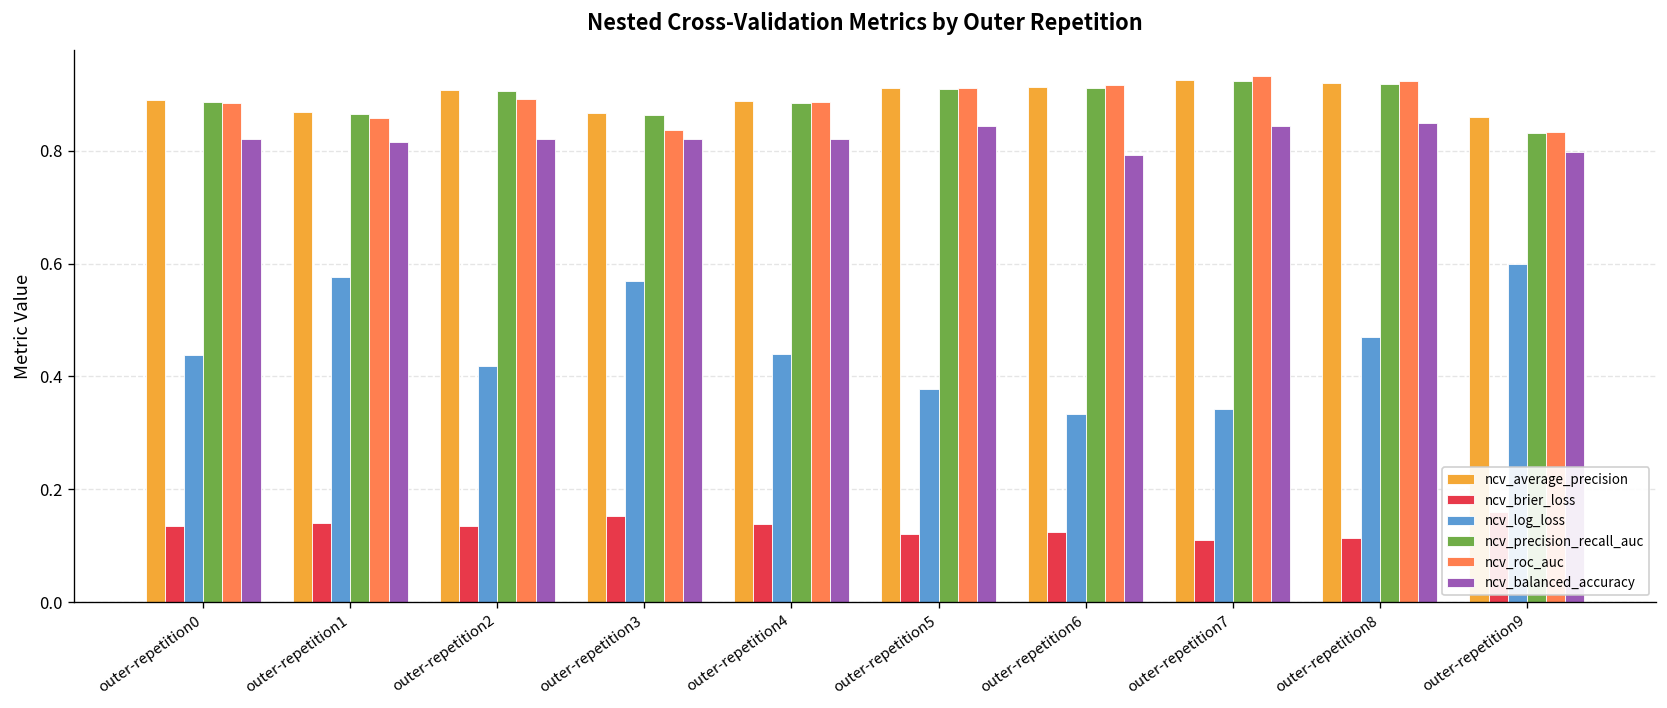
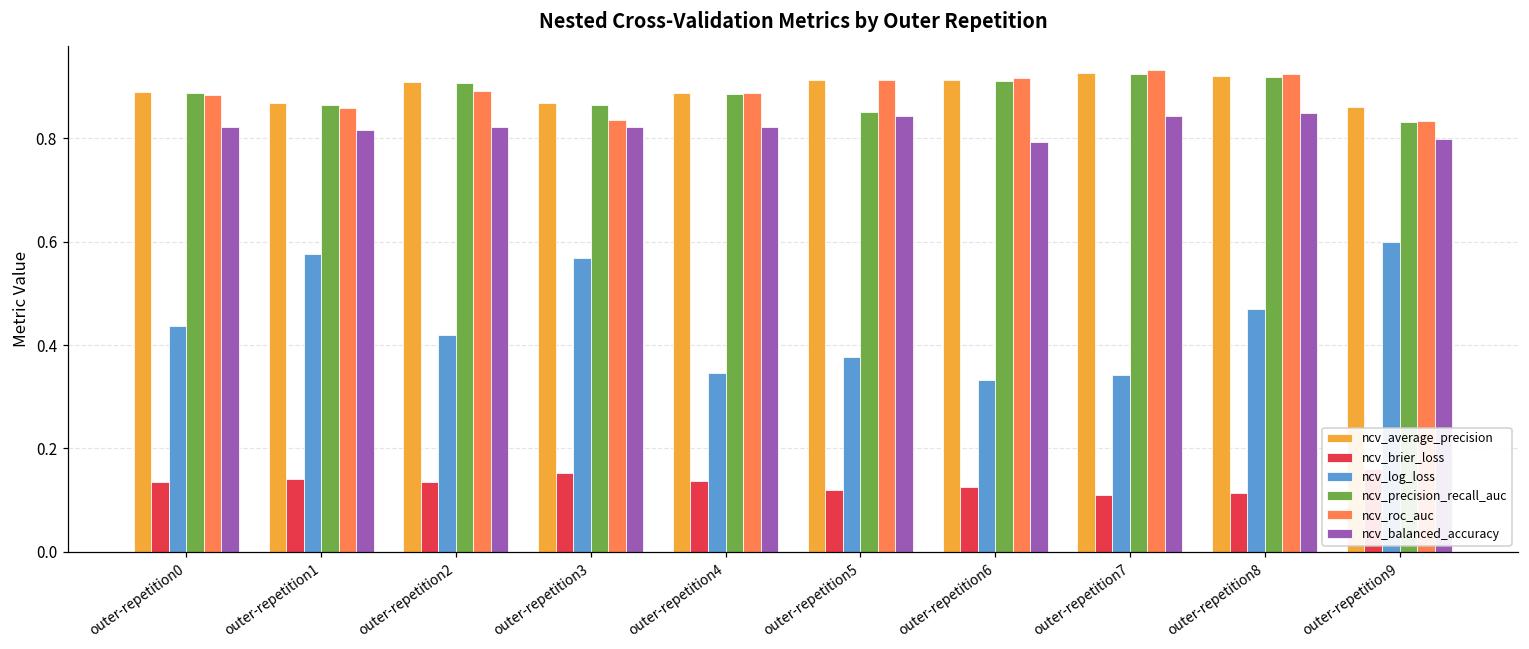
  {
    "ncv_brier_loss": {
      "outer-repetition0": 0.14,
      "outer-repetition1": 0.14,
      "outer-repetition2": 0.13,
      "outer-repetition3": 0.15,
      "outer-repetition4": 0.14,
      "outer-repetition5": 0.12,
      "outer-repetition6": 0.12,
      "outer-repetition7": 0.11,
      "outer-repetition8": 0.11
    },
    "ncv_log_loss": {
      "outer-repetition0": 0.44,
      "outer-repetition1": 0.58,
      "outer-repetition2": 0.42,
      "outer-repetition3": 0.57,
-     "outer-repetition4": 0.44,
+     "outer-repetition4": 0.35,
      "outer-repetition5": 0.38,
      "outer-repetition6": 0.33,
      "outer-repetition7": 0.34,
      "outer-repetition8": 0.47,
      "outer-repetition9": 0.60
    },
    "ncv_precision_recall_auc": {
      "outer-repetition0": 0.89,
      "outer-repetition1": 0.86,
      "outer-repetition2": 0.91,
      "outer-repetition3": 0.86,
      "outer-repetition4": 0.88,
-     "outer-repetition5": 0.91,
+     "outer-repetition5": 0.85,
      "outer-repetition6": 0.91,
      "outer-repetition7": 0.92,
      "outer-repetition8": 0.92,
      "outer-repetition9": 0.83
    },
    "ncv_balanced_accuracy": {
      "outer-repetition0": 0.82,
      "outer-repetition1": 0.82,
      "outer-repetition2": 0.82,
      "outer-repetition3": 0.82,
      "outer-repetition4": 0.82,
      "outer-repetition5": 0.84,
      "outer-repetition6": 0.79,
      "outer-repetition7": 0.84,
      "outer-repetition8": 0.85,
      "outer-repetition9": 0.80
    }
  }
